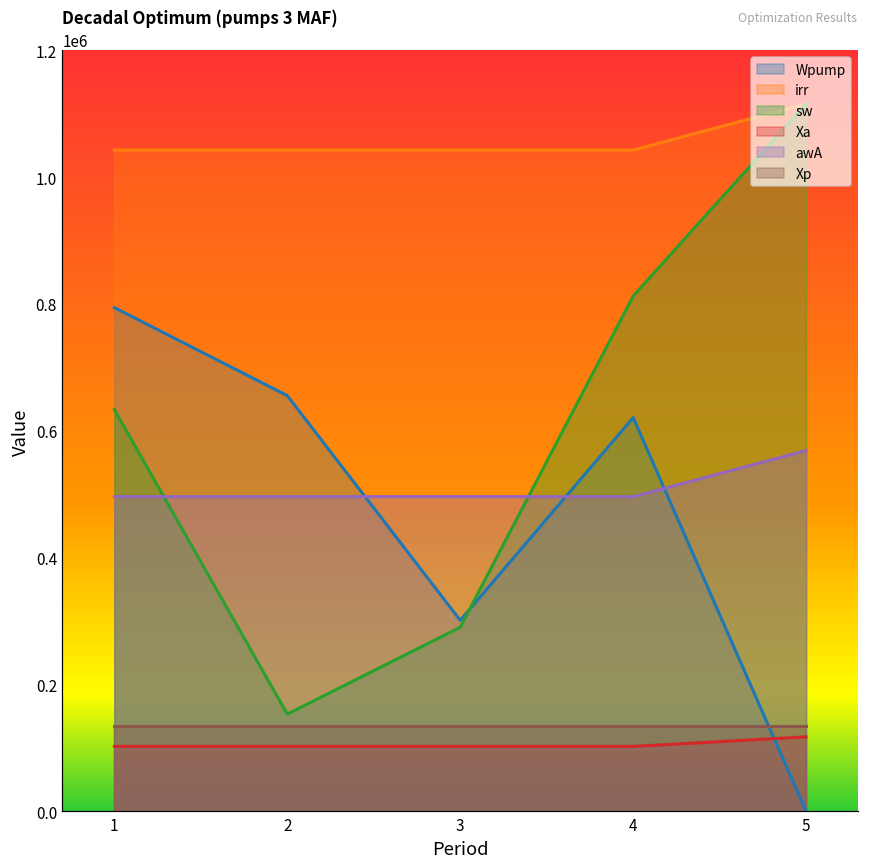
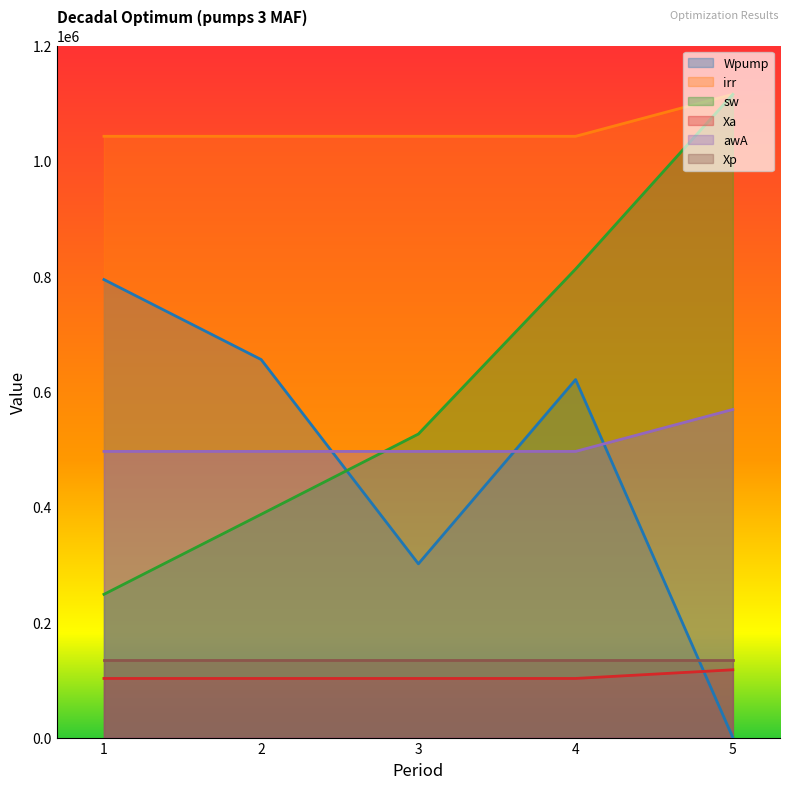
  {
    "Wpump": {
      "1": 790000,
      "2": 660000,
      "3": 300000,
      "4": 620000,
      "5": 0
    },
    "sw": {
-     "1": 630000,
-     "2": 150000,
-     "3": 290000,
+     "1": 250000,
+     "2": 390000,
+     "3": 530000,
      "4": 810000
    },
    "awA": {
      "1": 500000,
      "2": 500000,
      "3": 500000,
      "4": 500000,
      "5": 570000
    }
  }
